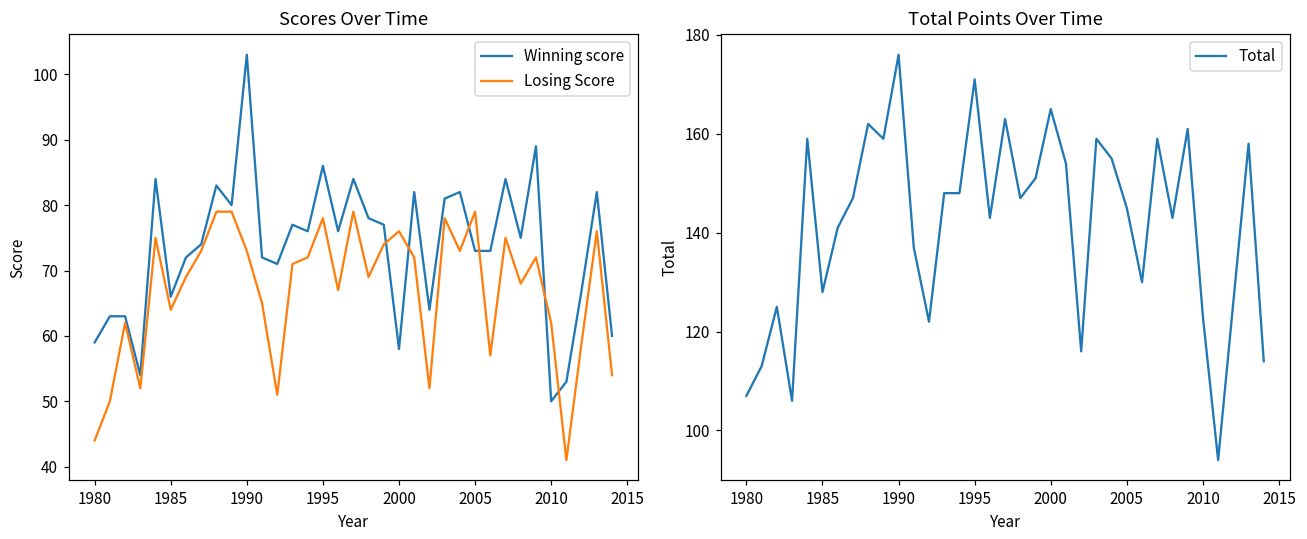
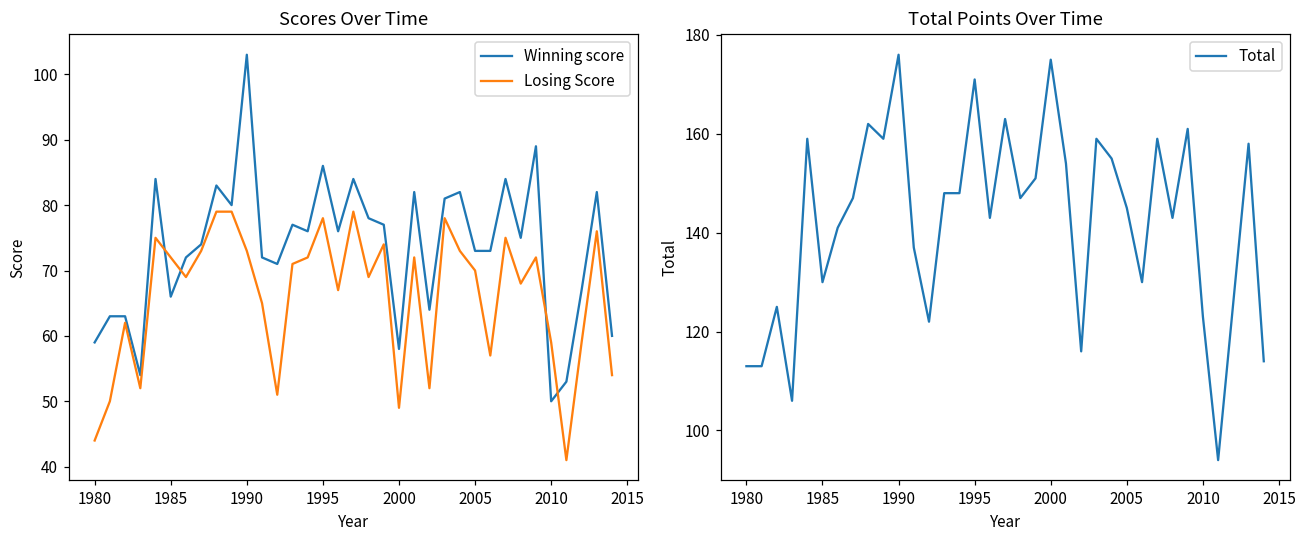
  {
    "Scores Over Time": {
      "Winning score": {
        "1980": 59,
        "1985": 66,
        "1990": 103,
        "1995": 86,
        "2000": 58,
        "2005": 73,
        "2010": 50
      },
      "Losing Score": {
        "1980": 44,
-       "1985": 64,
+       "1985": 72,
        "1990": 73,
        "1995": 78,
-       "2000": 76,
-       "2005": 79,
-       "2010": 62
+       "2000": 49,
+       "2005": 70,
+       "2010": 59
      }
    },
    "Total Points Over Time": {
-     "1980": 107,
-     "1985": 128,
+     "1980": 113,
+     "1985": 130,
      "1990": 176,
      "1995": 171,
-     "2000": 165,
+     "2000": 175,
      "2005": 145,
      "2010": 123
    }
  }
